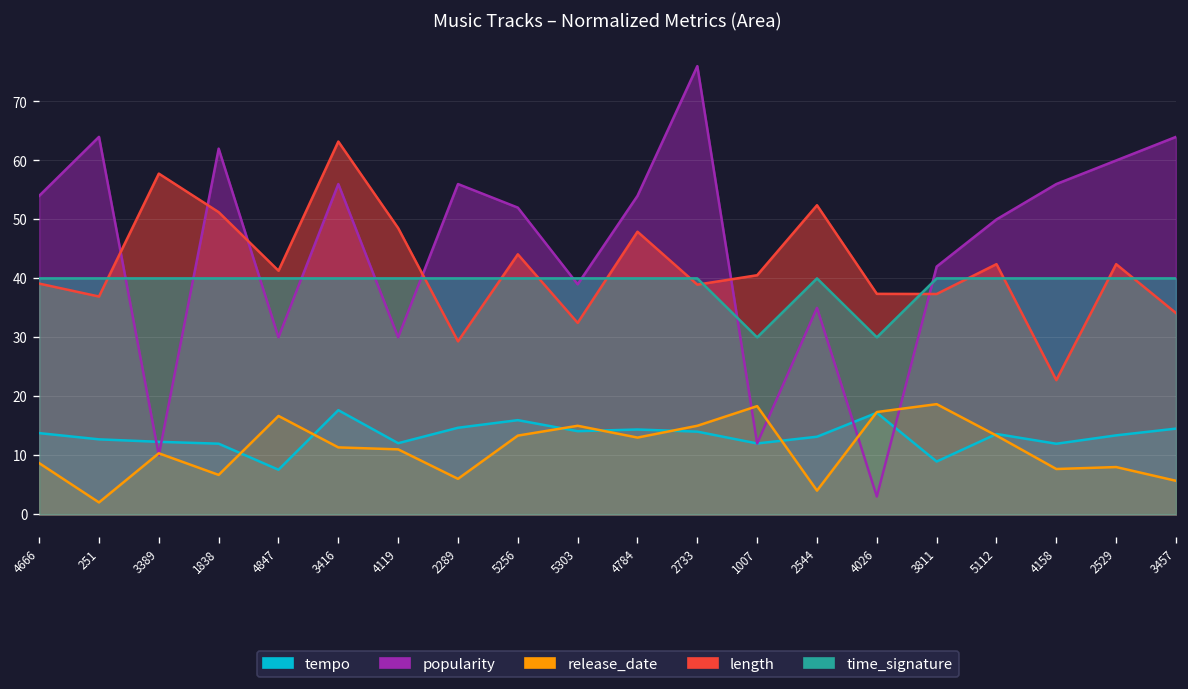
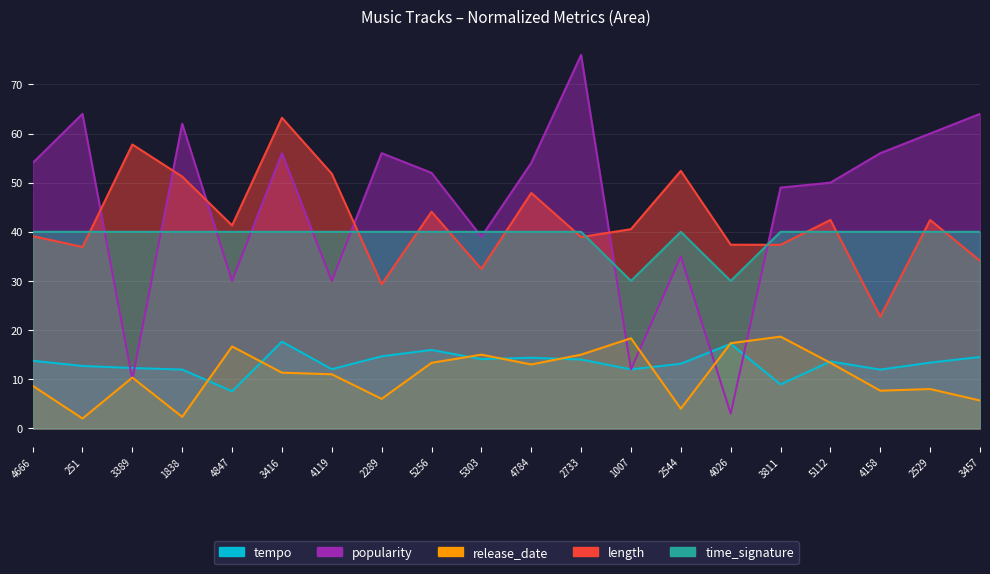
  {
    "tempo": {
      "4666": 14,
      "251": 13,
      "3389": 12,
      "1838": 12,
      "4847": 8,
      "3416": 18,
      "4119": 12,
      "2289": 15,
      "5256": 16,
      "5303": 14,
      "4784": 14,
      "2733": 14,
      "2544": 13,
      "3811": 9,
      "4158": 12,
      "2529": 13,
      "3457": 15
    },
    "popularity": {
      "4666": 54,
      "251": 64,
      "1838": 62,
      "4847": 30,
      "3416": 56,
      "4119": 30,
      "2289": 56,
      "5256": 52,
      "5303": 39,
      "4784": 54,
      "2733": 76,
      "2544": 35,
      "4026": 3,
-     "3811": 42,
+     "3811": 49,
      "5112": 50,
      "4158": 56,
      "2529": 60,
      "3457": 64
    },
    "release_date": {
      "4666": 9,
      "251": 2,
-     "1838": 7,
+     "1838": 2,
      "4847": 17,
      "3416": 11,
      "4119": 11,
      "2289": 6,
      "5256": 13,
      "5303": 15,
      "4784": 13,
      "2733": 15,
      "1007": 18,
      "2544": 4,
      "3811": 19,
      "4158": 8,
      "2529": 8,
      "3457": 6
    },
    "length": {
      "4666": 39,
      "251": 37,
      "3389": 58,
      "1838": 51,
      "4847": 41,
      "3416": 63,
-     "4119": 49,
+     "4119": 52,
      "2289": 29,
      "5256": 44,
      "5303": 32,
      "4784": 48,
      "2733": 39,
      "1007": 41,
      "2544": 52,
      "4026": 37,
      "3811": 37,
      "5112": 42,
      "4158": 23,
      "2529": 42,
      "3457": 34
    },
    "time_signature": {
      "4666": 40,
      "251": 40,
      "3389": 40,
      "1838": 40,
      "4847": 40,
      "3416": 40,
      "4119": 40,
      "2289": 40,
      "5256": 40,
      "5303": 40,
      "4784": 40,
      "2733": 40,
      "1007": 30,
      "2544": 40,
      "4026": 30,
      "3811": 40,
      "5112": 40,
      "4158": 40,
      "2529": 40,
      "3457": 40
    }
  }
